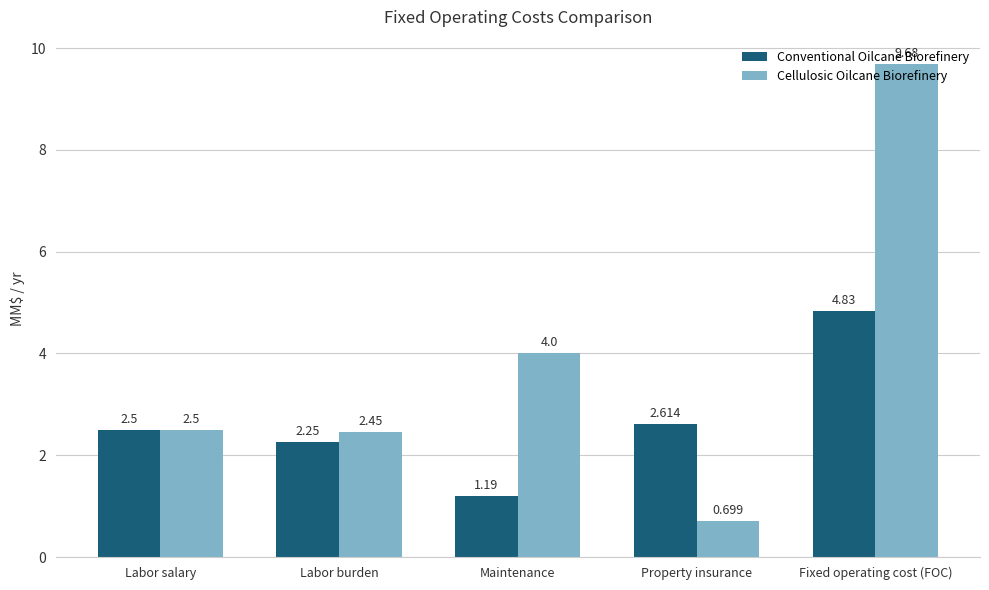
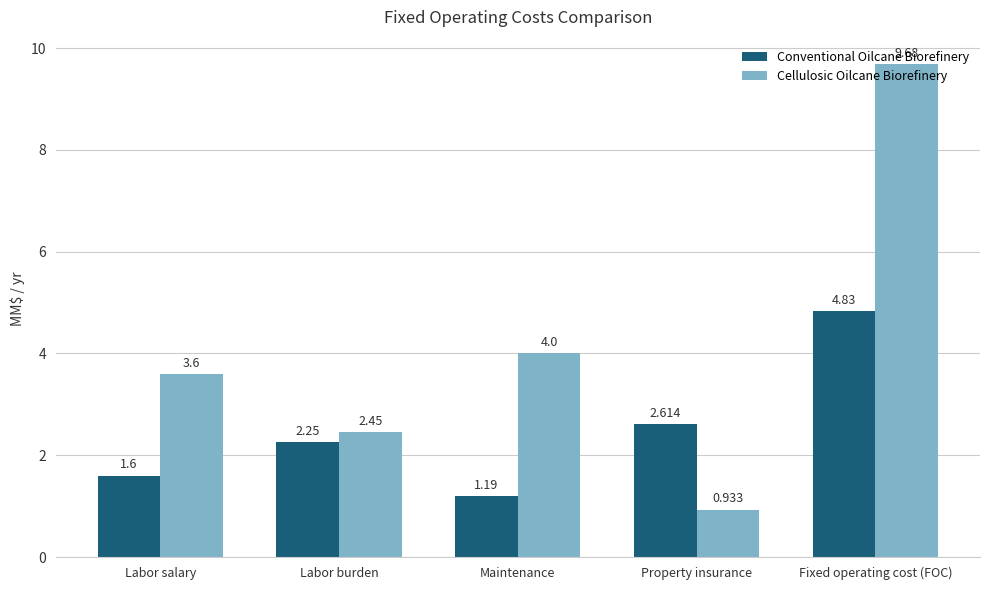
  {
    "Conventional Oilcane Biorefinery": {
-     "Labor salary": 2.5,
+     "Labor salary": 1.6,
      "Labor burden": 2.25,
      "Maintenance": 1.19,
      "Property insurance": 2.614,
      "Fixed operating cost (FOC)": 4.83
    },
    "Cellulosic Oilcane Biorefinery": {
-     "Labor salary": 2.5,
+     "Labor salary": 3.6,
      "Labor burden": 2.45,
      "Maintenance": 4.0,
-     "Property insurance": 0.699,
+     "Property insurance": 0.933,
      "Fixed operating cost (FOC)": 9.68
    }
  }
